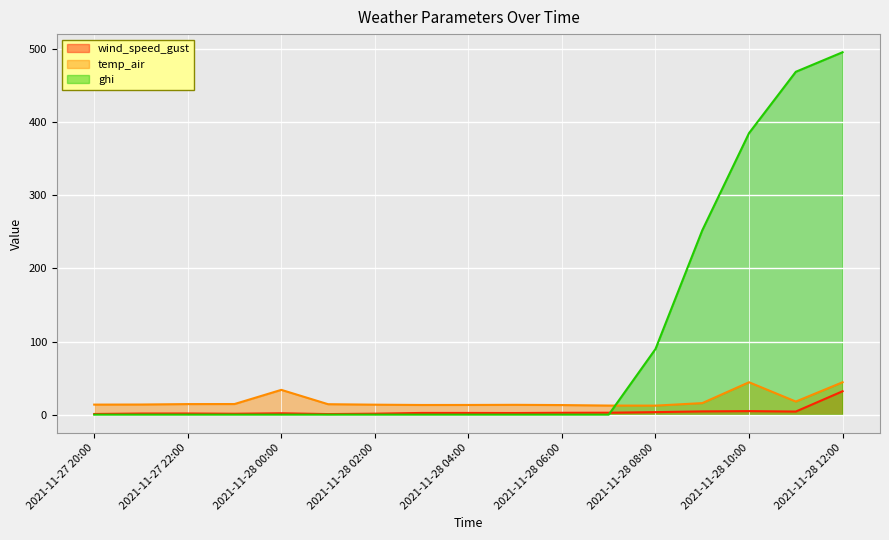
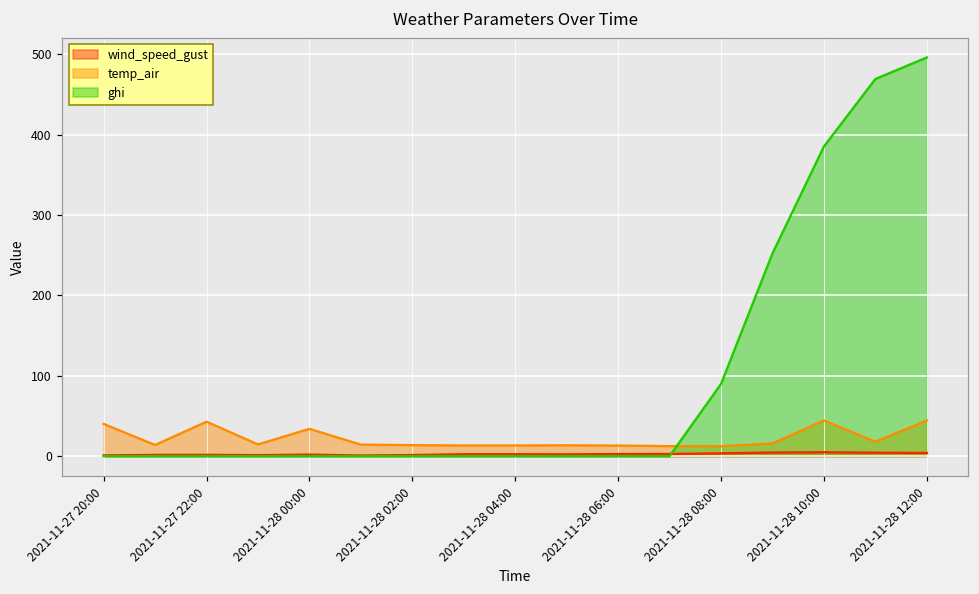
  {
    "wind_speed_gust": {
      "2021-11-28 08:00": 0,
      "2021-11-28 10:00": 0,
-     "2021-11-28 12:00": 30
+     "2021-11-28 12:00": 0
    },
    "temp_air": {
-     "2021-11-27 20:00": 10,
-     "2021-11-27 22:00": 10,
+     "2021-11-27 20:00": 40,
+     "2021-11-27 22:00": 40,
      "2021-11-28 00:00": 30,
      "2021-11-28 02:00": 10,
      "2021-11-28 04:00": 10,
      "2021-11-28 06:00": 10,
      "2021-11-28 08:00": 10,
      "2021-11-28 10:00": 40,
      "2021-11-28 12:00": 40
    },
    "ghi": {
      "2021-11-28 08:00": 90,
      "2021-11-28 10:00": 390,
      "2021-11-28 12:00": 500
    }
  }
